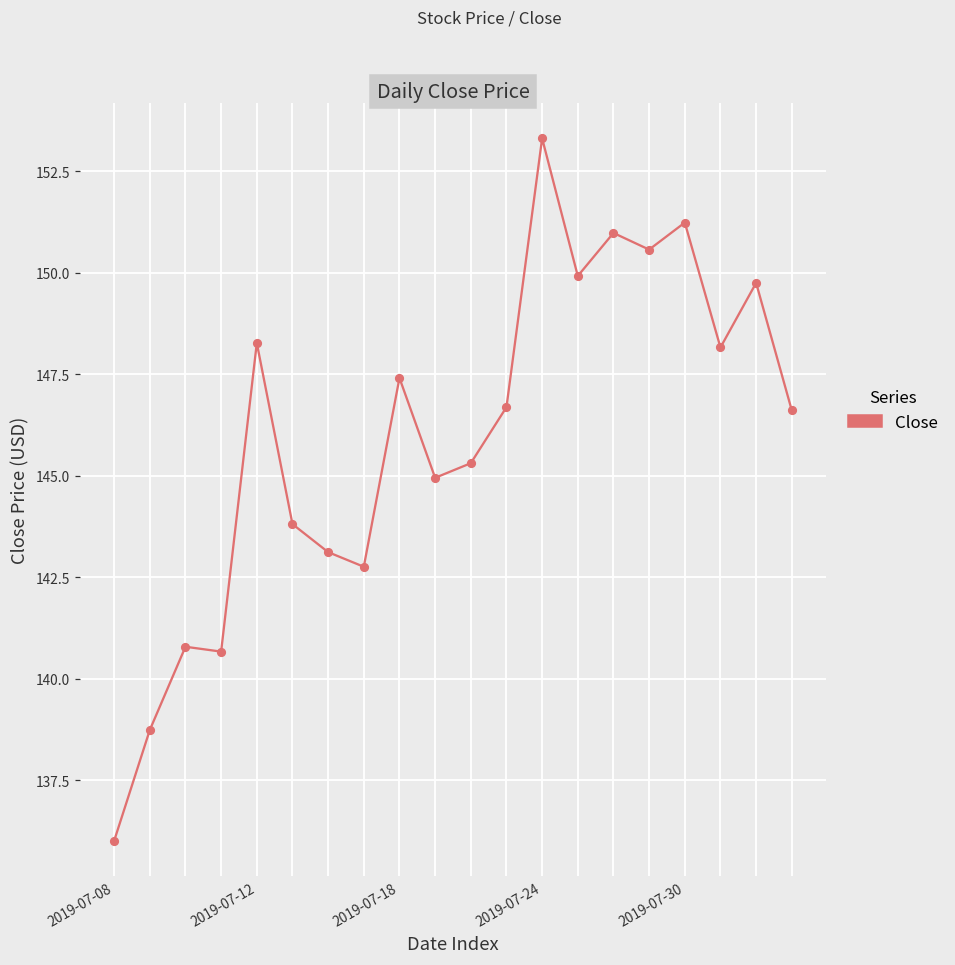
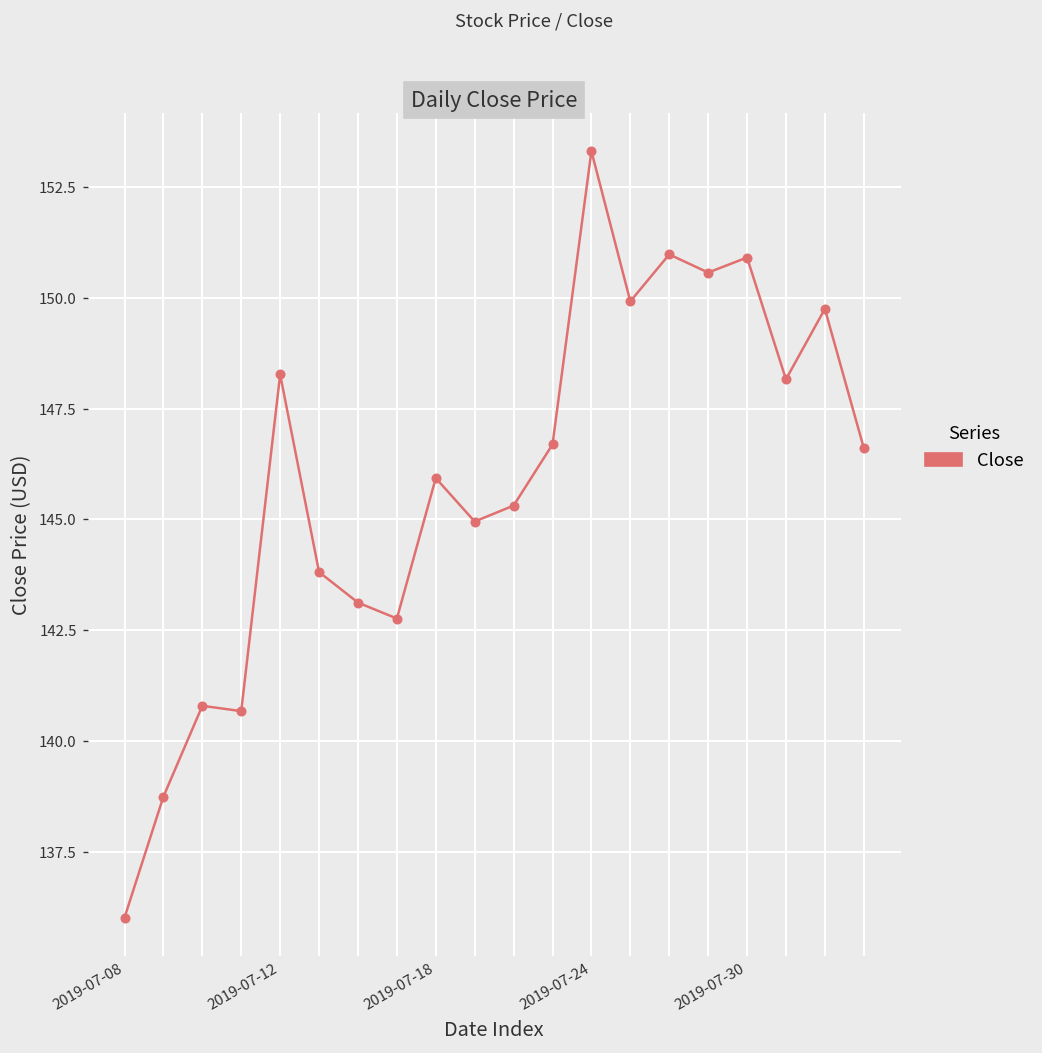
  {
    "2019-07-08": 136.0,
    "2019-07-12": 148.3,
-   "2019-07-18": 147.4,
+   "2019-07-18": 145.9,
    "2019-07-24": 153.3,
-   "2019-07-30": 151.2
+   "2019-07-30": 150.9
  }
